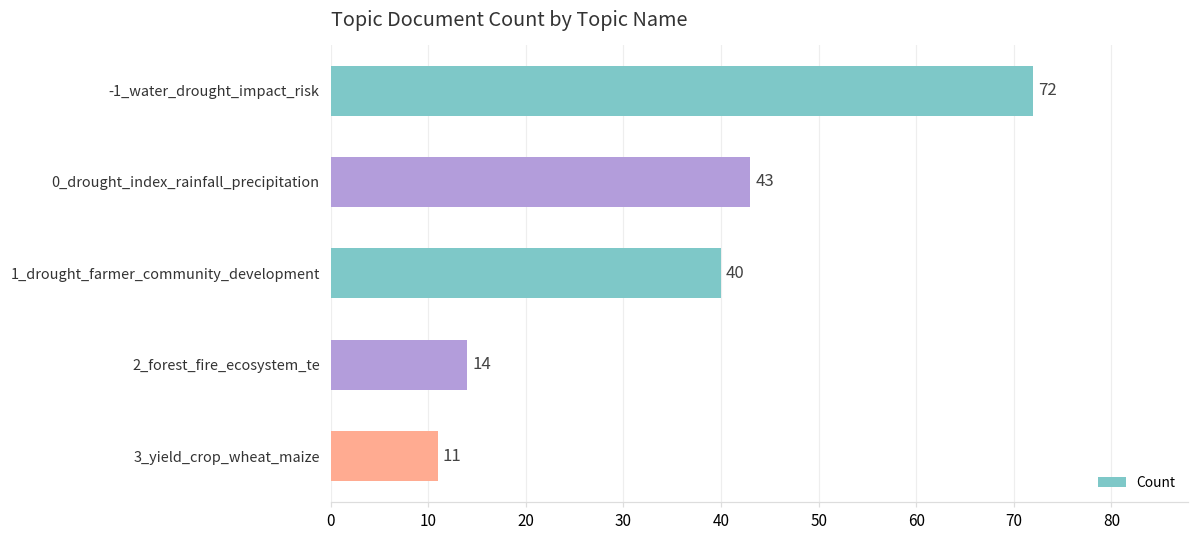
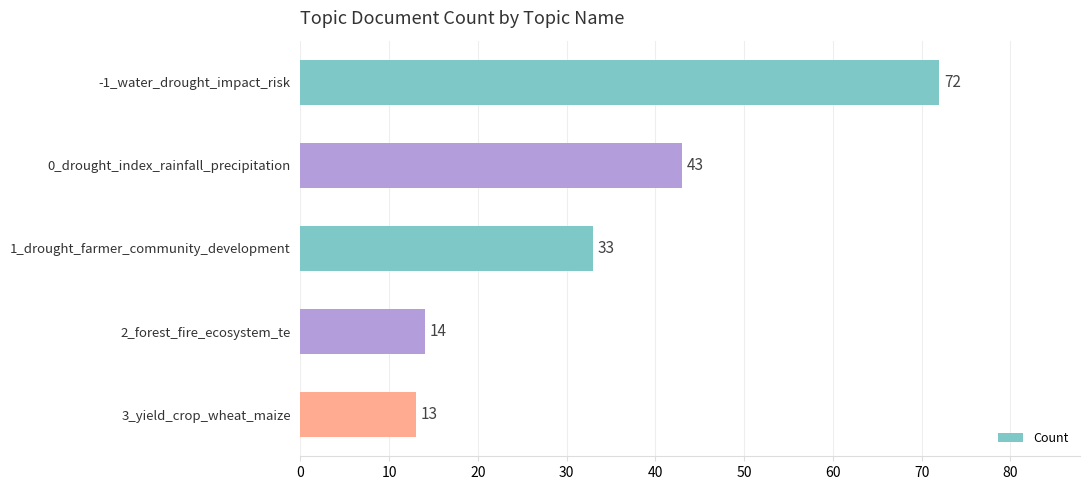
  {
    "-1_water_drought_impact_risk": 72,
    "0_drought_index_rainfall_precipitation": 43,
-   "1_drought_farmer_community_development": 40,
+   "1_drought_farmer_community_development": 33,
    "2_forest_fire_ecosystem_te": 14,
-   "3_yield_crop_wheat_maize": 11
+   "3_yield_crop_wheat_maize": 13
  }
